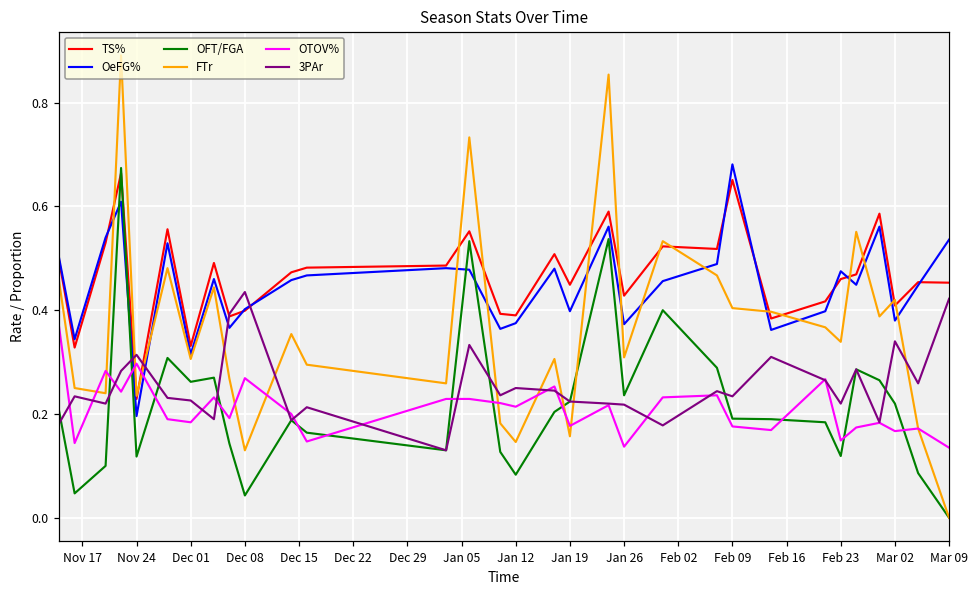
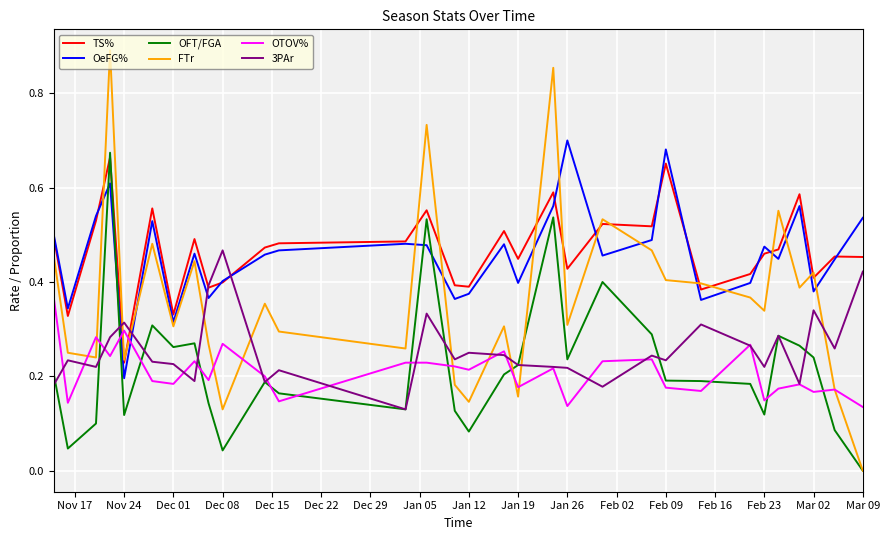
  {
    "TS%": {
      "Nov 24": 0.23,
      "Dec 01": 0.33,
      "Jan 12": 0.39,
      "Jan 19": 0.45,
      "Jan 26": 0.43,
      "Feb 09": 0.65,
      "Feb 23": 0.46,
      "Mar 02": 0.41,
      "Mar 09": 0.45
    },
    "OeFG%": {
      "Nov 24": 0.20,
      "Dec 01": 0.32,
      "Jan 12": 0.38,
      "Jan 19": 0.40,
-     "Jan 26": 0.37,
+     "Jan 26": 0.70,
      "Feb 09": 0.68,
      "Feb 23": 0.48,
      "Mar 02": 0.38,
      "Mar 09": 0.54
    },
    "OFT/FGA": {
      "Nov 24": 0.12,
      "Dec 01": 0.26,
      "Dec 08": 0.04,
      "Jan 12": 0.08,
      "Jan 26": 0.24,
      "Feb 09": 0.19,
      "Feb 23": 0.12,
-     "Mar 02": 0.22
+     "Mar 02": 0.24
    },
    "FTr": {
      "Nov 24": 0.24,
      "Dec 01": 0.31,
      "Dec 08": 0.13,
      "Jan 12": 0.15,
      "Jan 19": 0.16,
      "Jan 26": 0.31,
      "Feb 09": 0.40,
      "Feb 23": 0.34,
      "Mar 02": 0.42
    },
    "OTOV%": {
      "Nov 24": 0.30,
      "Dec 01": 0.18,
      "Dec 08": 0.27,
      "Jan 12": 0.21,
      "Jan 19": 0.18,
      "Jan 26": 0.14,
      "Feb 09": 0.18,
      "Feb 23": 0.15,
      "Mar 02": 0.17,
      "Mar 09": 0.14
    },
    "3PAr": {
      "Nov 24": 0.31,
      "Dec 01": 0.23,
-     "Dec 08": 0.44,
+     "Dec 08": 0.47,
      "Jan 12": 0.25,
      "Jan 26": 0.22,
      "Feb 09": 0.23,
      "Feb 23": 0.22,
      "Mar 02": 0.34,
      "Mar 09": 0.42
    }
  }
